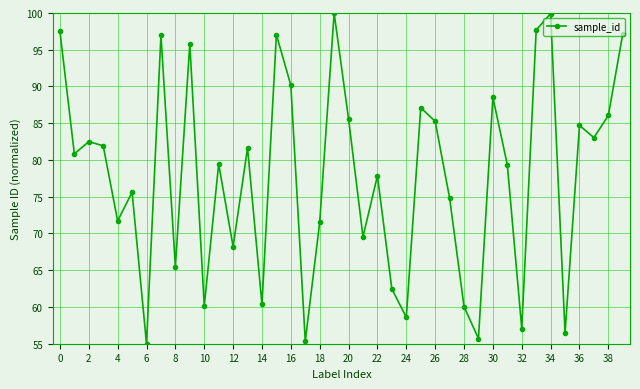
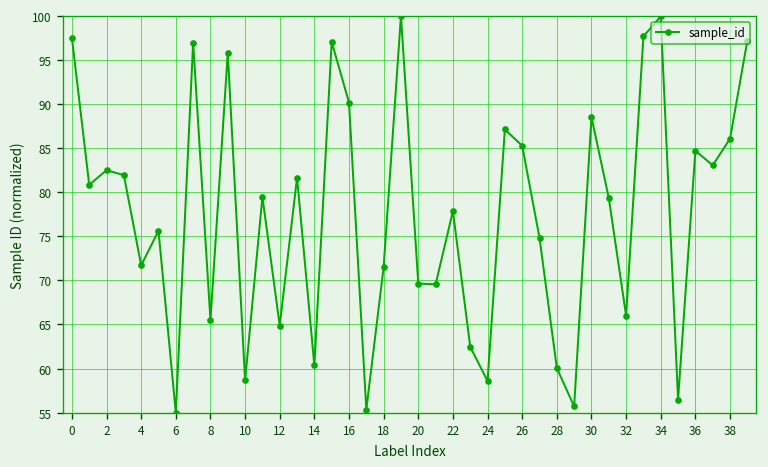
  {
    "0": 98,
    "2": 83,
    "4": 72,
    "6": 55,
    "8": 65,
-   "10": 60,
-   "12": 68,
+   "10": 59,
+   "12": 65,
    "14": 60,
    "16": 90,
    "18": 72,
-   "20": 86,
+   "20": 70,
    "22": 78,
    "24": 59,
    "26": 85,
    "28": 60,
    "30": 89,
-   "32": 57,
+   "32": 66,
    "34": 100,
    "36": 85,
    "38": 86
  }
